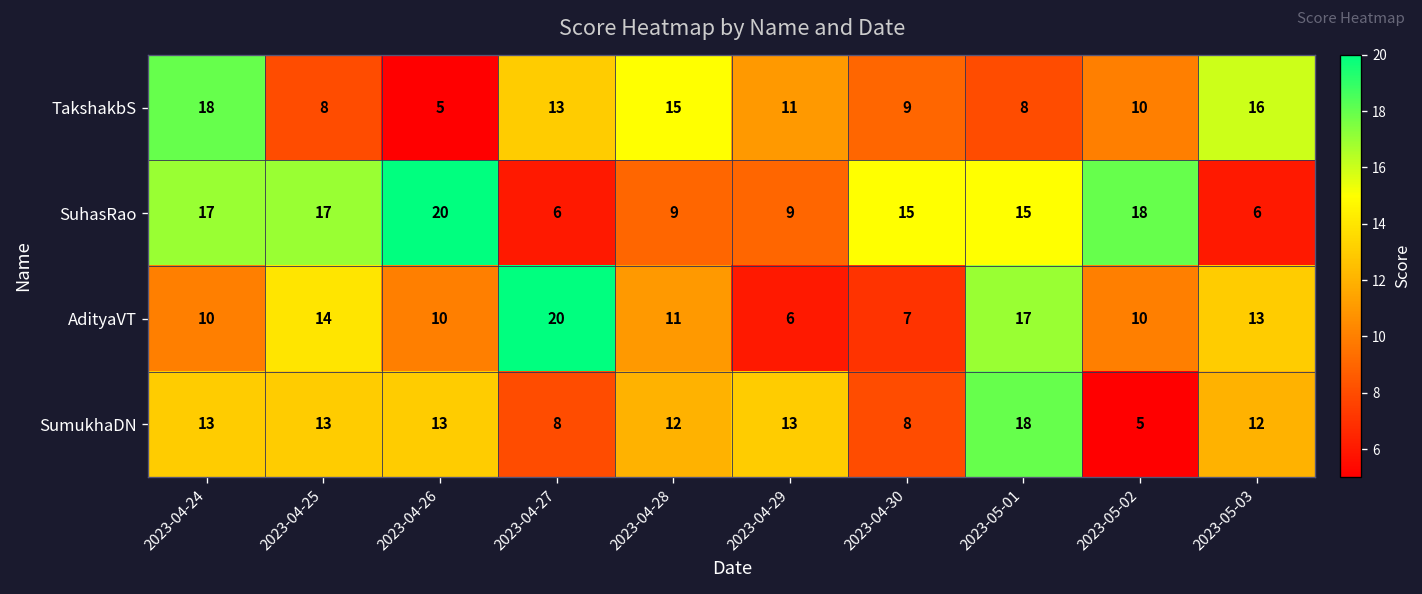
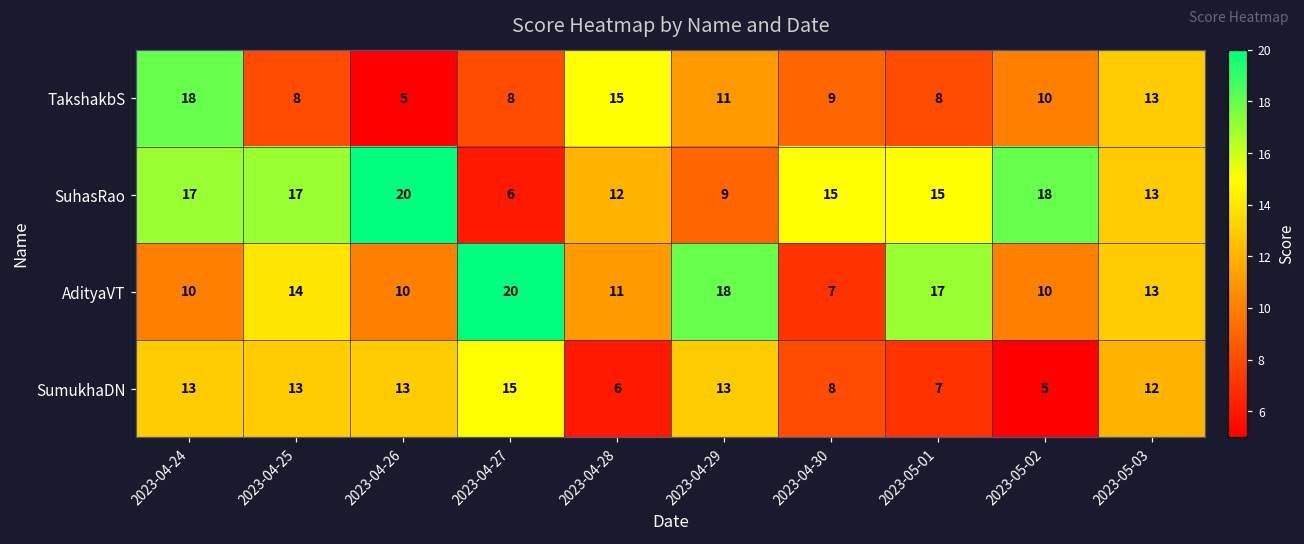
  {
    "TakshakbS": {
      "2023-04-24": 18,
      "2023-04-25": 8,
      "2023-04-26": 5,
-     "2023-04-27": 13,
+     "2023-04-27": 8,
      "2023-04-28": 15,
      "2023-04-29": 11,
      "2023-04-30": 9,
      "2023-05-01": 8,
      "2023-05-02": 10,
-     "2023-05-03": 16
+     "2023-05-03": 13
    },
    "SuhasRao": {
      "2023-04-24": 17,
      "2023-04-25": 17,
      "2023-04-26": 20,
      "2023-04-27": 6,
-     "2023-04-28": 9,
+     "2023-04-28": 12,
      "2023-04-29": 9,
      "2023-04-30": 15,
      "2023-05-01": 15,
      "2023-05-02": 18,
-     "2023-05-03": 6
+     "2023-05-03": 13
    },
    "AdityaVT": {
      "2023-04-24": 10,
      "2023-04-25": 14,
      "2023-04-26": 10,
      "2023-04-27": 20,
      "2023-04-28": 11,
-     "2023-04-29": 6,
+     "2023-04-29": 18,
      "2023-04-30": 7,
      "2023-05-01": 17,
      "2023-05-02": 10,
      "2023-05-03": 13
    },
    "SumukhaDN": {
      "2023-04-24": 13,
      "2023-04-25": 13,
      "2023-04-26": 13,
-     "2023-04-27": 8,
-     "2023-04-28": 12,
+     "2023-04-27": 15,
+     "2023-04-28": 6,
      "2023-04-29": 13,
      "2023-04-30": 8,
-     "2023-05-01": 18,
+     "2023-05-01": 7,
      "2023-05-02": 5,
      "2023-05-03": 12
    }
  }
